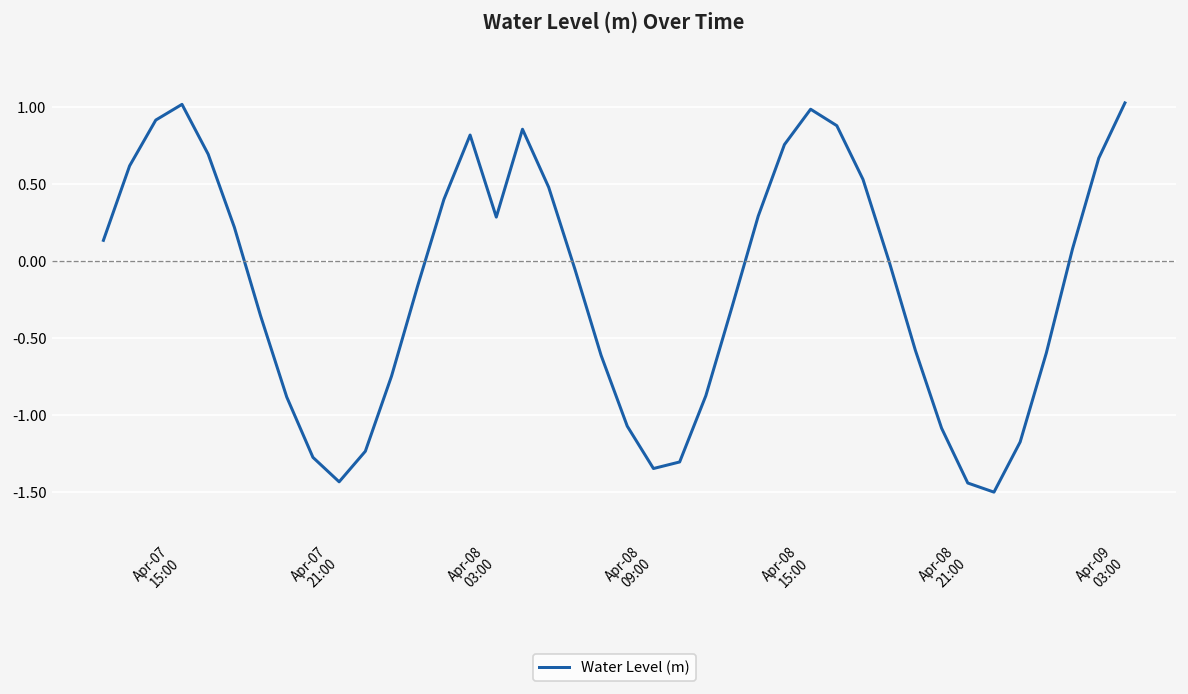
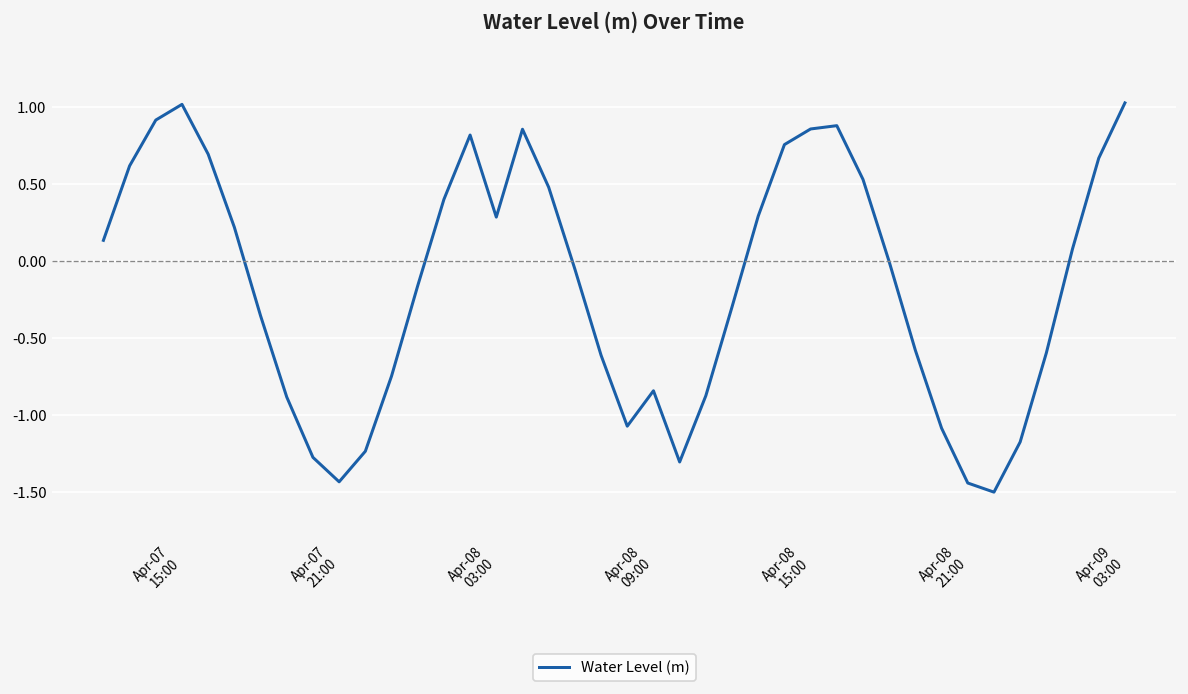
  {
    "Apr-07 15:00": 1.01,
    "Apr-07 21:00": -1.43,
    "Apr-08 03:00": 0.28,
-   "Apr-08 09:00": -1.35,
-   "Apr-08 15:00": 0.98,
+   "Apr-08 09:00": -0.84,
+   "Apr-08 15:00": 0.85,
    "Apr-08 21:00": -1.44,
    "Apr-09 03:00": 1.02
  }
